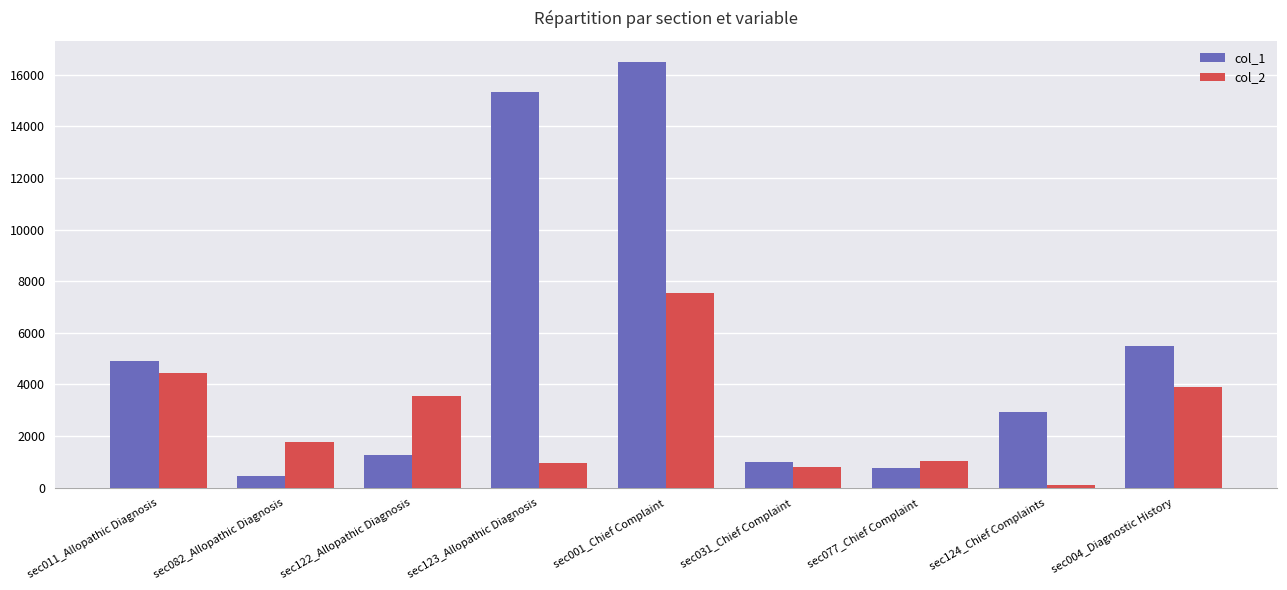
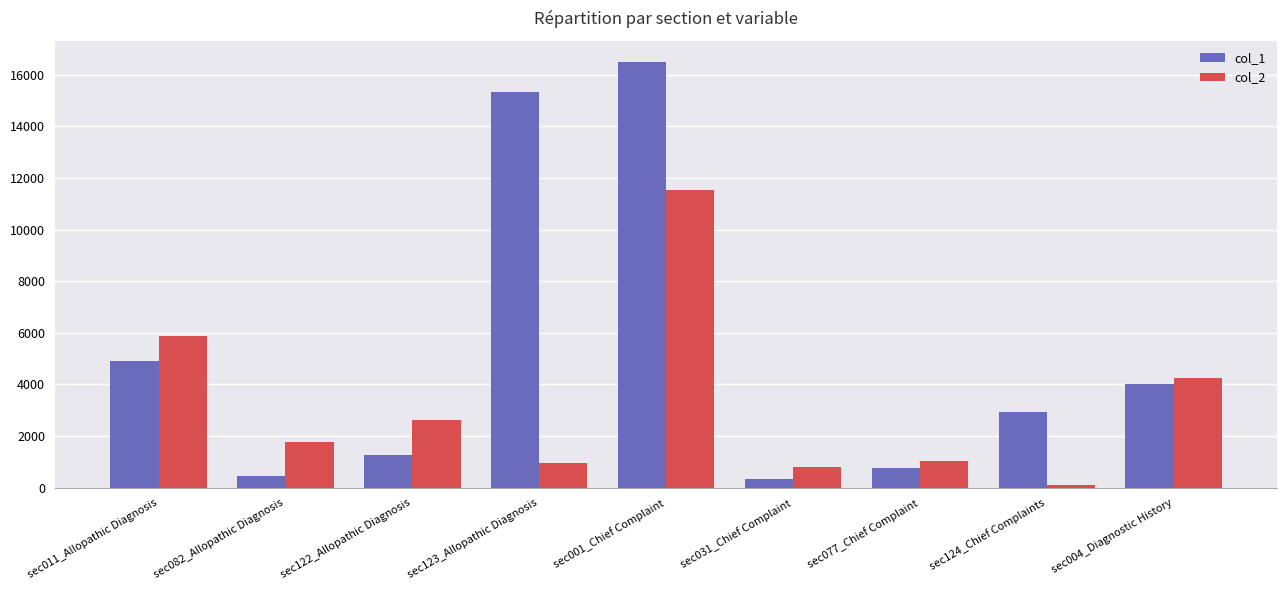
  {
    "col_1": {
      "sec011_Allopathic Diagnosis": 4900,
      "sec082_Allopathic Diagnosis": 400,
      "sec122_Allopathic Diagnosis": 1300,
      "sec123_Allopathic Diagnosis": 15300,
      "sec001_Chief Complaint": 16500,
-     "sec031_Chief Complaint": 1000,
+     "sec031_Chief Complaint": 300,
      "sec077_Chief Complaint": 800,
      "sec124_Chief Complaints": 2900,
-     "sec004_Diagnostic History": 5500
+     "sec004_Diagnostic History": 4000
    },
    "col_2": {
-     "sec011_Allopathic Diagnosis": 4400,
+     "sec011_Allopathic Diagnosis": 5900,
      "sec082_Allopathic Diagnosis": 1800,
-     "sec122_Allopathic Diagnosis": 3500,
+     "sec122_Allopathic Diagnosis": 2600,
      "sec123_Allopathic Diagnosis": 1000,
-     "sec001_Chief Complaint": 7500,
+     "sec001_Chief Complaint": 11500,
      "sec031_Chief Complaint": 800,
      "sec077_Chief Complaint": 1000,
      "sec124_Chief Complaints": 100,
-     "sec004_Diagnostic History": 3900
+     "sec004_Diagnostic History": 4200
    }
  }
